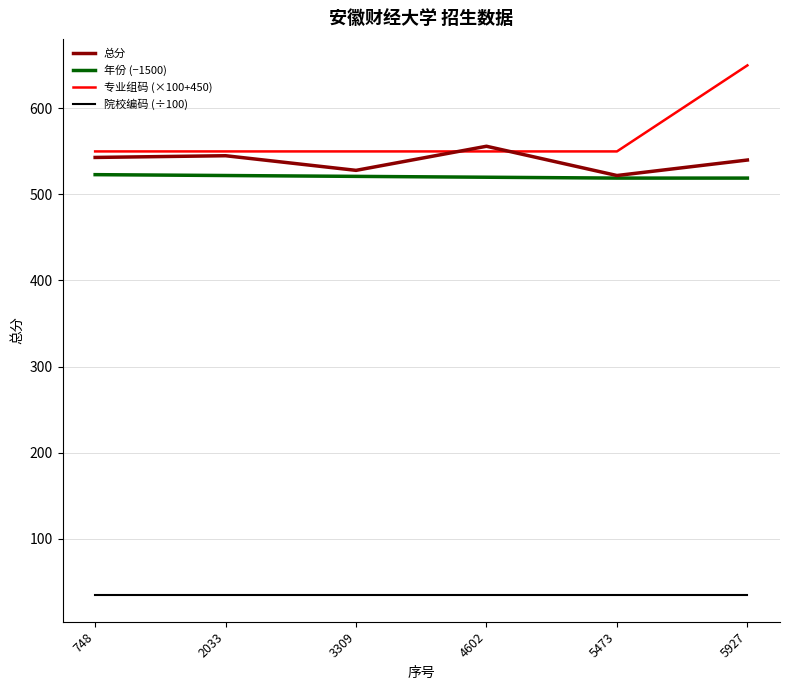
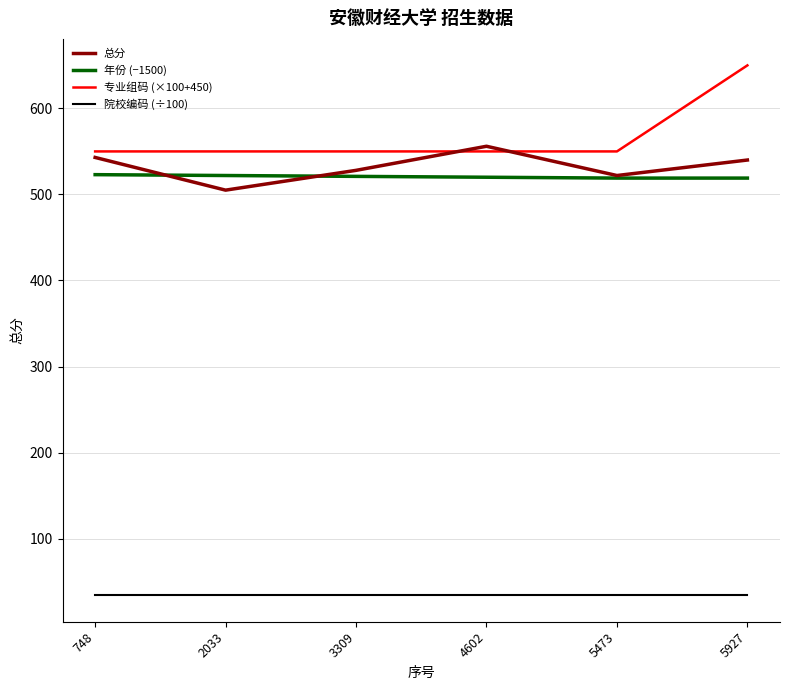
  {
    "总分": {
      "748": 540,
-     "2033": 550,
+     "2033": 510,
      "3309": 530,
      "4602": 560,
      "5473": 520,
      "5927": 540
    },
    "年份 (−1500)": {
      "748": 520,
      "2033": 520,
      "3309": 520,
      "4602": 520,
      "5473": 520,
      "5927": 520
    },
    "专业组码 (×100+450)": {
      "748": 550,
      "2033": 550,
      "3309": 550,
      "4602": 550,
      "5473": 550,
      "5927": 650
    },
    "院校编码 (÷100)": {
      "748": 30,
      "2033": 30,
      "3309": 30,
      "4602": 30,
      "5473": 30,
      "5927": 30
    }
  }
